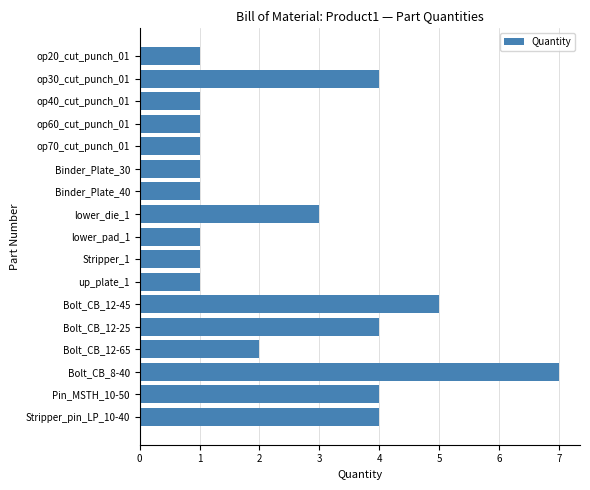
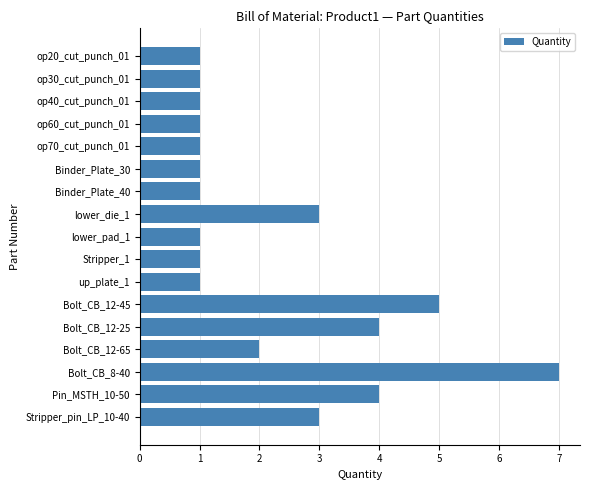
  {
    "op20_cut_punch_01": 1,
-   "op30_cut_punch_01": 4,
+   "op30_cut_punch_01": 1,
    "op40_cut_punch_01": 1,
    "op60_cut_punch_01": 1,
    "op70_cut_punch_01": 1,
    "Binder_Plate_30": 1,
    "Binder_Plate_40": 1,
    "lower_die_1": 3,
    "lower_pad_1": 1,
    "Stripper_1": 1,
    "up_plate_1": 1,
    "Bolt_CB_12-45": 5,
    "Bolt_CB_12-25": 4,
    "Bolt_CB_12-65": 2,
    "Bolt_CB_8-40": 7,
    "Pin_MSTH_10-50": 4,
-   "Stripper_pin_LP_10-40": 4
+   "Stripper_pin_LP_10-40": 3
  }
